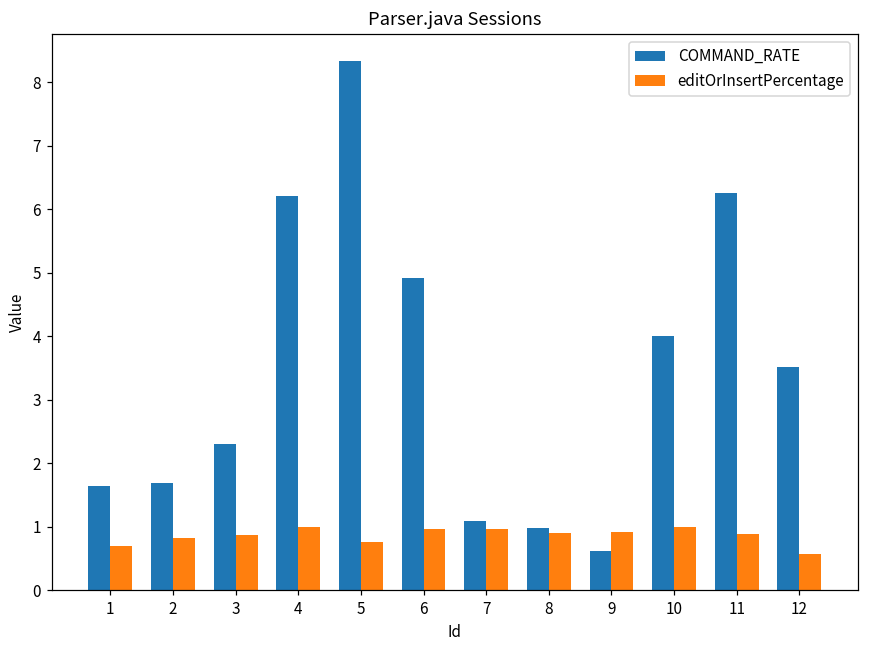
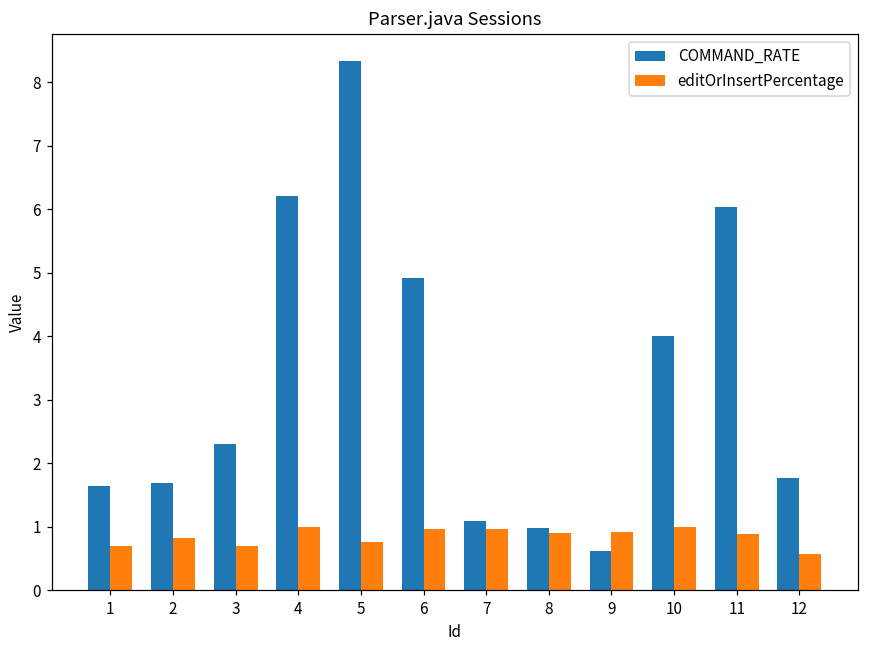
  {
    "COMMAND_RATE": {
      "1": 1.6,
      "2": 1.7,
      "3": 2.3,
      "4": 6.2,
      "5": 8.3,
      "6": 4.9,
      "7": 1.1,
      "8": 1.0,
      "9": 0.6,
      "10": 4.0,
-     "11": 6.3,
-     "12": 3.5
+     "11": 6.0,
+     "12": 1.8
    },
    "editOrInsertPercentage": {
      "1": 0.7,
      "2": 0.8,
-     "3": 0.9,
+     "3": 0.7,
      "4": 1.0,
      "5": 0.8,
      "6": 1.0,
      "7": 1.0,
      "8": 0.9,
      "9": 0.9,
      "10": 1.0,
      "11": 0.9,
      "12": 0.6
    }
  }
